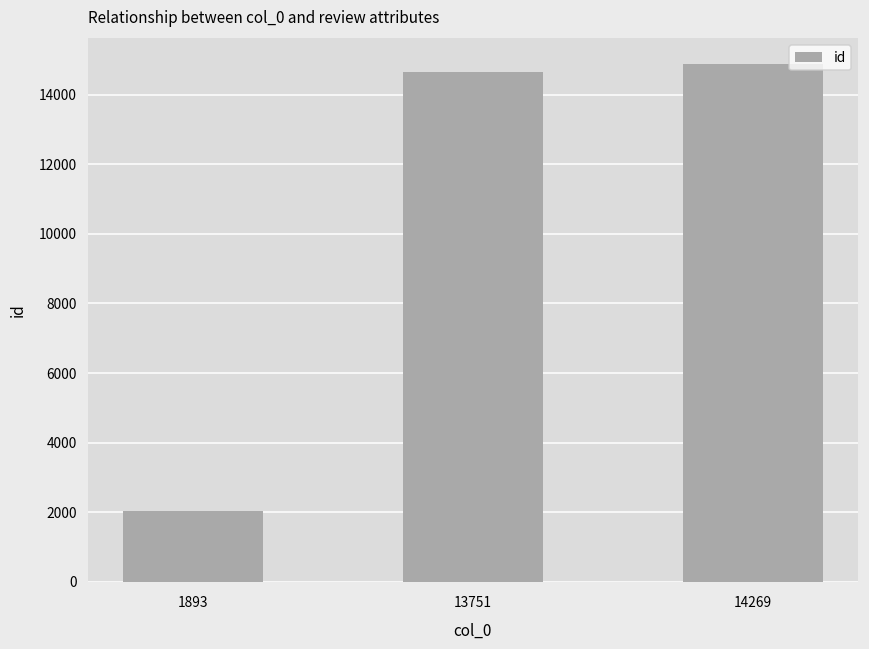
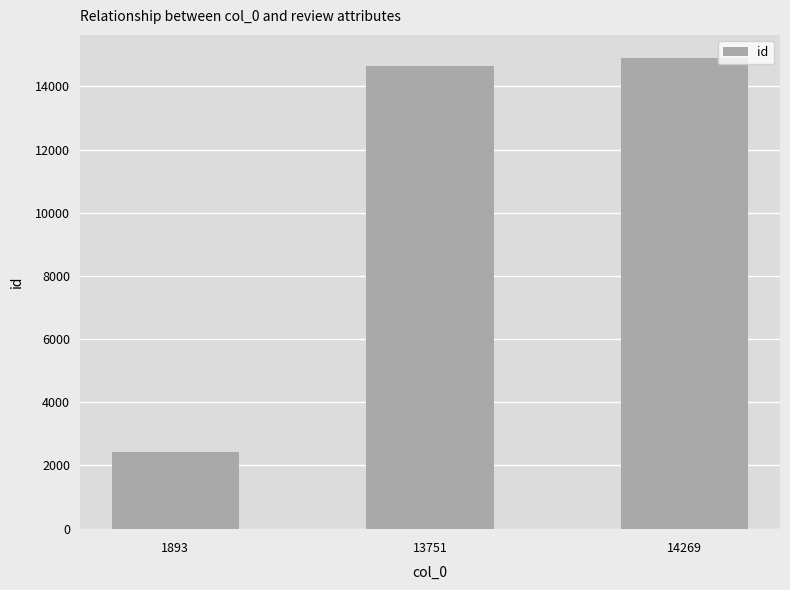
  {
-   "1893": 2000,
+   "1893": 2400,
    "13751": 14700,
    "14269": 14900
  }
